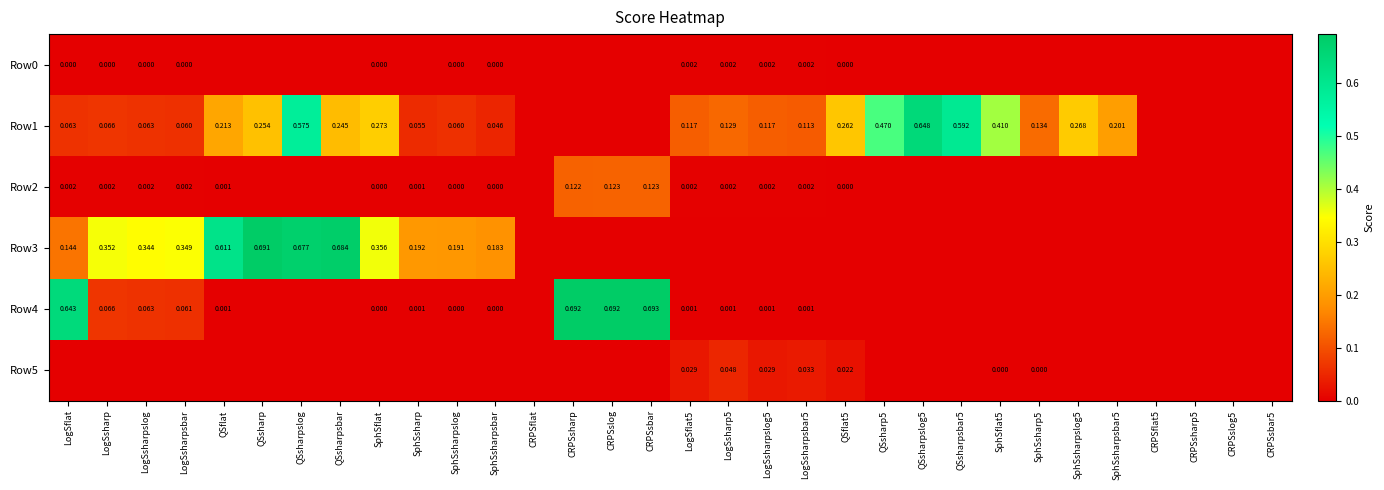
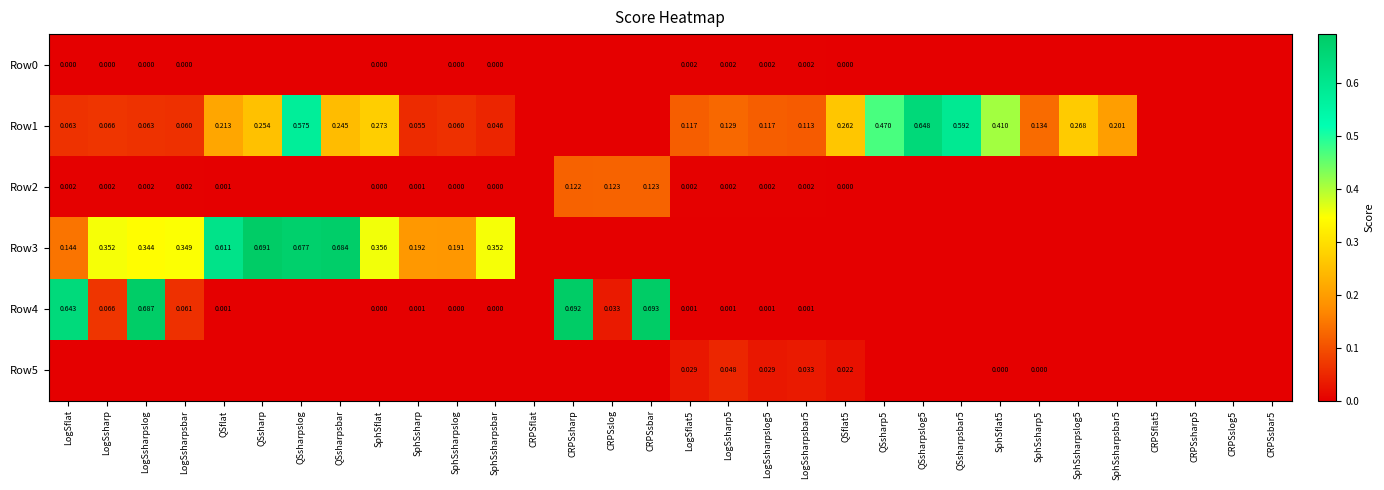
  {
    "Row0": {
      "LogSflat": 0.000,
      "LogSsharp": 0.000,
      "LogSsharpslog": 0.000,
      "LogSsharpsbar": 0.000,
      "SphSflat": 0.000,
      "SphSsharpslog": 0.000,
      "SphSsharpsbar": 0.000,
      "LogSflat5": 0.002,
      "LogSsharp5": 0.002,
      "LogSsharpslog5": 0.002,
      "LogSsharpsbar5": 0.002,
      "QSflat5": 0.000
    },
    "Row1": {
      "LogSflat": 0.063,
      "LogSsharp": 0.066,
      "LogSsharpslog": 0.063,
      "LogSsharpsbar": 0.060,
      "QSflat": 0.213,
      "QSsharp": 0.254,
      "QSsharpslog": 0.575,
      "QSsharpsbar": 0.245,
      "SphSflat": 0.273,
      "SphSsharp": 0.055,
      "SphSsharpslog": 0.060,
      "SphSsharpsbar": 0.046,
      "LogSflat5": 0.117,
      "LogSsharp5": 0.129,
      "LogSsharpslog5": 0.117,
      "LogSsharpsbar5": 0.113,
      "QSflat5": 0.262,
      "QSsharp5": 0.470,
      "QSsharpslog5": 0.648,
      "QSsharpsbar5": 0.592,
      "SphSflat5": 0.410,
      "SphSsharp5": 0.134,
      "SphSsharpslog5": 0.268,
      "SphSsharpsbar5": 0.201
    },
    "Row2": {
      "LogSflat": 0.002,
      "LogSsharp": 0.002,
      "LogSsharpslog": 0.002,
      "LogSsharpsbar": 0.002,
      "QSflat": 0.001,
      "SphSflat": 0.000,
      "SphSsharp": 0.001,
      "SphSsharpslog": 0.000,
      "SphSsharpsbar": 0.000,
      "CRPSsharp": 0.122,
      "CRPSslog": 0.123,
      "CRPSsbar": 0.123,
      "LogSflat5": 0.002,
      "LogSsharp5": 0.002,
      "LogSsharpslog5": 0.002,
      "LogSsharpsbar5": 0.002,
      "QSflat5": 0.000
    },
    "Row3": {
      "LogSflat": 0.144,
      "LogSsharp": 0.352,
      "LogSsharpslog": 0.344,
      "LogSsharpsbar": 0.349,
      "QSflat": 0.611,
      "QSsharp": 0.691,
      "QSsharpslog": 0.677,
      "QSsharpsbar": 0.684,
      "SphSflat": 0.356,
      "SphSsharp": 0.192,
      "SphSsharpslog": 0.191,
-     "SphSsharpsbar": 0.183
+     "SphSsharpsbar": 0.352
    },
    "Row4": {
      "LogSflat": 0.643,
      "LogSsharp": 0.066,
-     "LogSsharpslog": 0.063,
+     "LogSsharpslog": 0.687,
      "LogSsharpsbar": 0.061,
      "QSflat": 0.001,
      "SphSflat": 0.000,
      "SphSsharp": 0.001,
      "SphSsharpslog": 0.000,
      "SphSsharpsbar": 0.000,
      "CRPSsharp": 0.692,
-     "CRPSslog": 0.692,
+     "CRPSslog": 0.033,
      "CRPSsbar": 0.693,
      "LogSflat5": 0.001,
      "LogSsharp5": 0.001,
      "LogSsharpslog5": 0.001,
      "LogSsharpsbar5": 0.001
    },
    "Row5": {
      "LogSflat5": 0.029,
      "LogSsharp5": 0.048,
      "LogSsharpslog5": 0.029,
      "LogSsharpsbar5": 0.033,
      "QSflat5": 0.022,
      "SphSflat5": 0.000,
      "SphSsharp5": 0.000
    }
  }
